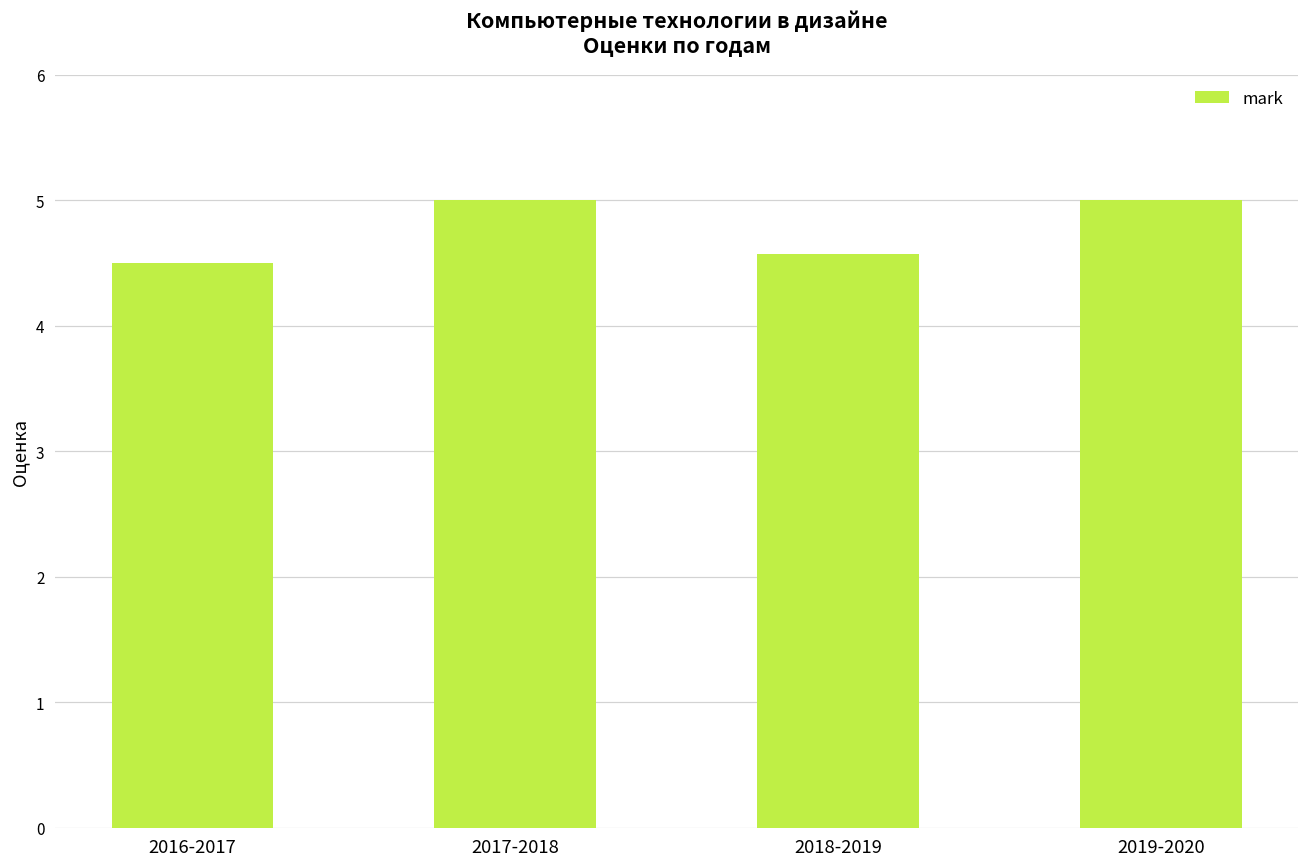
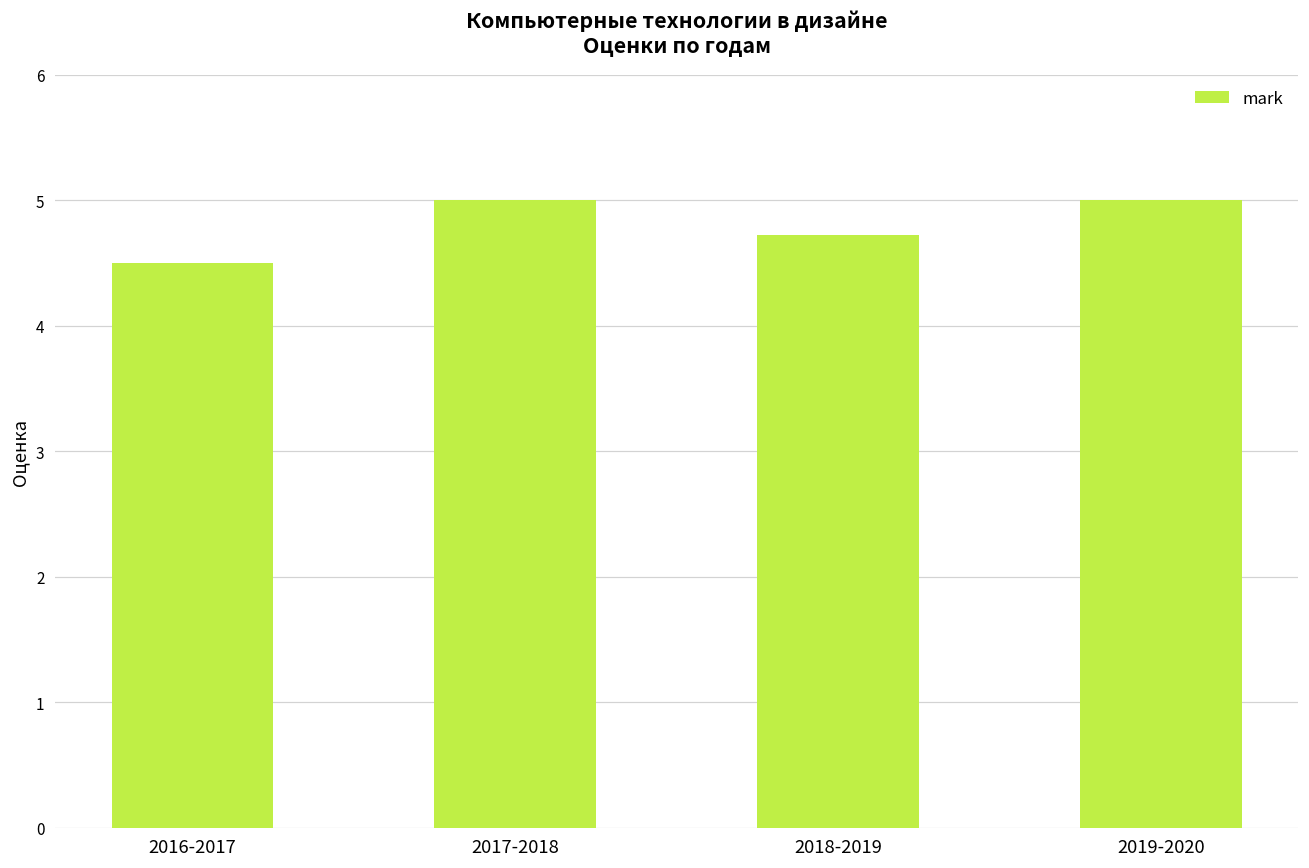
  {
    "2016-2017": 4.50,
    "2017-2018": 5.00,
-   "2018-2019": 4.57,
+   "2018-2019": 4.72,
    "2019-2020": 5.00
  }
